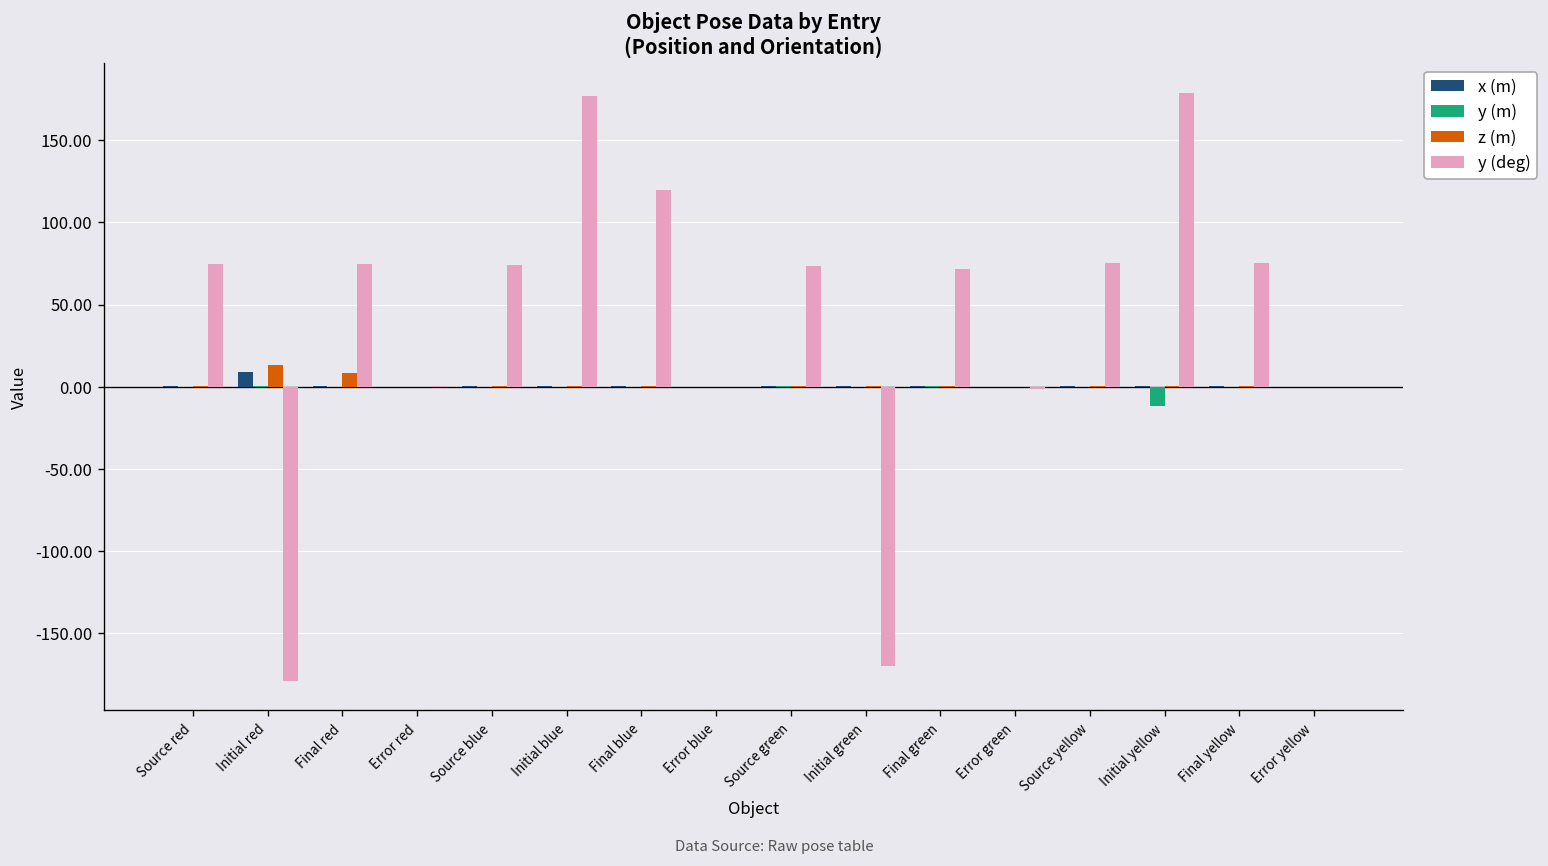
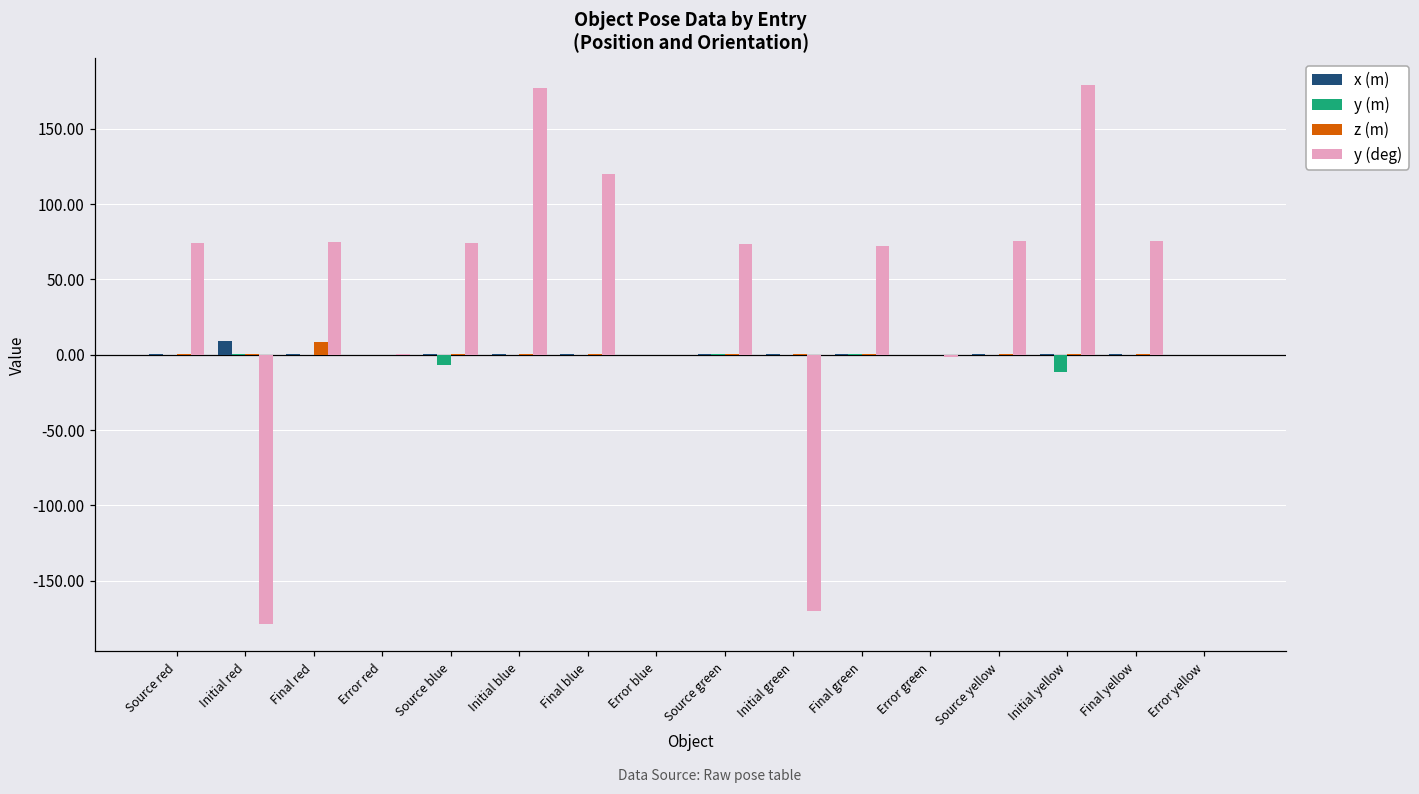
  {
    "x (m)": {
      "Initial red": 9
    },
    "y (m)": {
-     "Source blue": 0,
+     "Source blue": -7,
      "Initial yellow": -11
    },
    "z (m)": {
-     "Initial red": 13,
+     "Initial red": 1,
      "Final red": 9
    },
    "y (deg)": {
      "Source red": 74,
      "Initial red": -179,
      "Final red": 75,
      "Source blue": 74,
      "Initial blue": 177,
      "Final blue": 120,
      "Source green": 73,
      "Initial green": -170,
      "Final green": 72,
      "Source yellow": 75,
      "Initial yellow": 179,
      "Final yellow": 75
    }
  }
